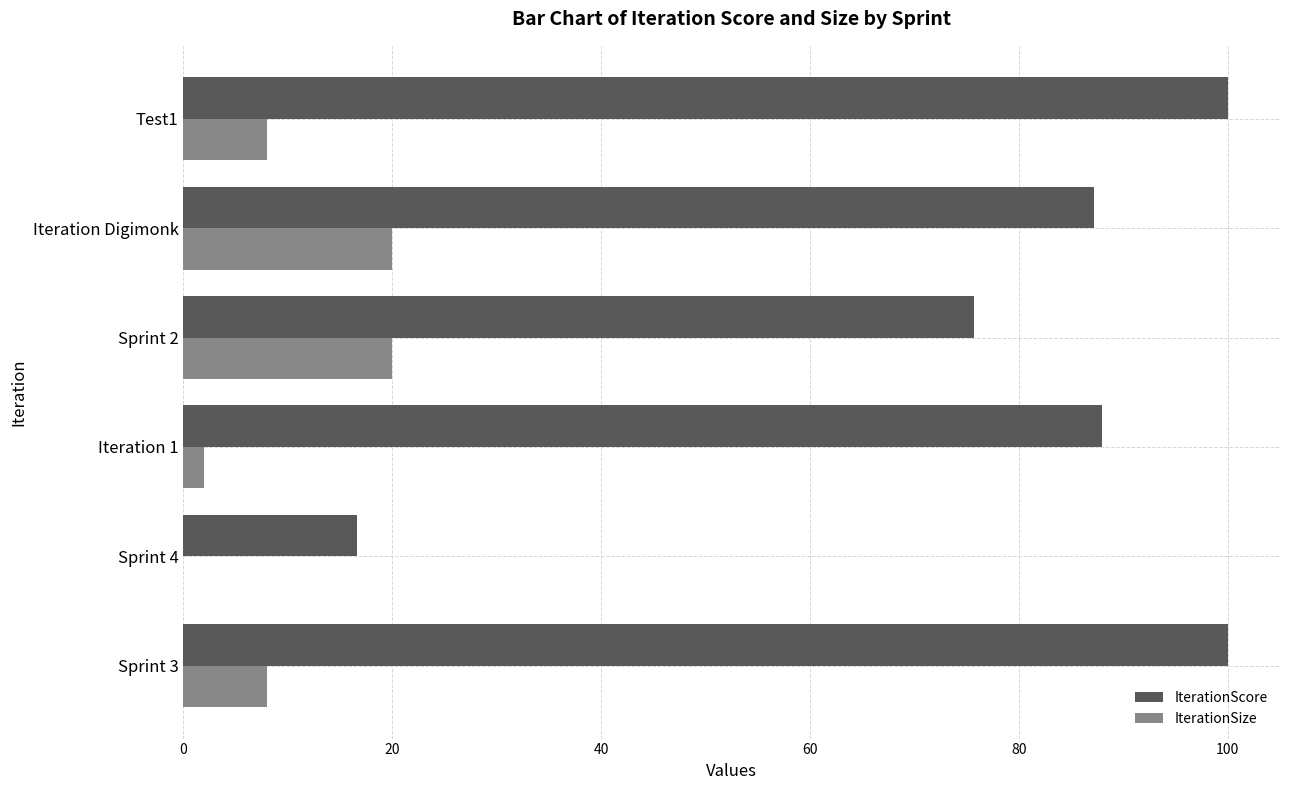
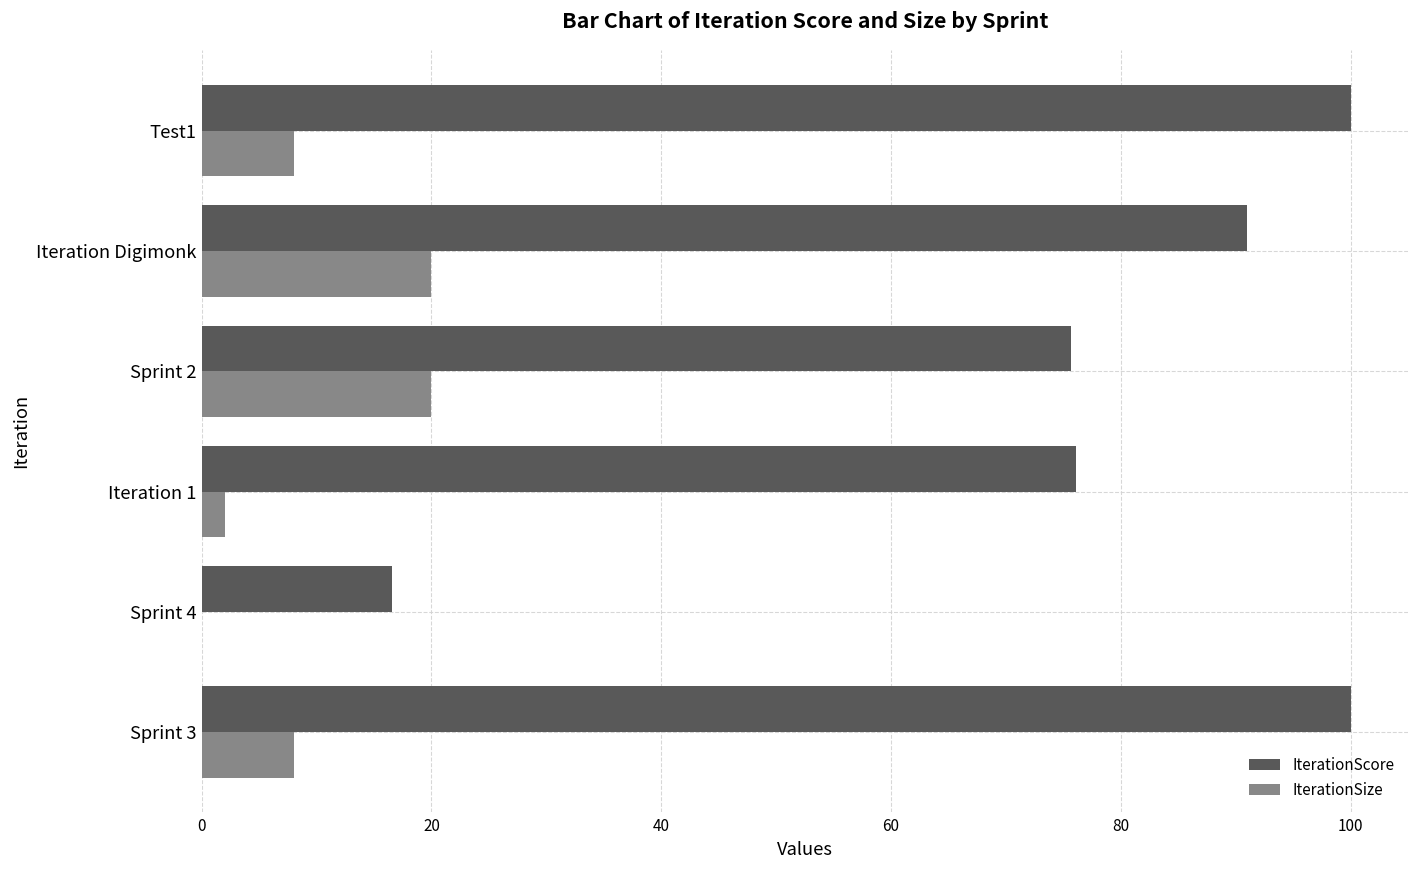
  {
    "IterationScore": {
      "Test1": 100.0,
-     "Iteration Digimonk": 87.2,
+     "Iteration Digimonk": 91.0,
      "Sprint 2": 75.7,
-     "Iteration 1": 88.0,
+     "Iteration 1": 76.1,
      "Sprint 4": 16.6,
      "Sprint 3": 100.0
    },
    "IterationSize": {
      "Test1": 8.0,
      "Iteration Digimonk": 20.0,
      "Sprint 2": 20.0,
      "Iteration 1": 2.0,
      "Sprint 4": 0.0,
      "Sprint 3": 8.0
    }
  }
